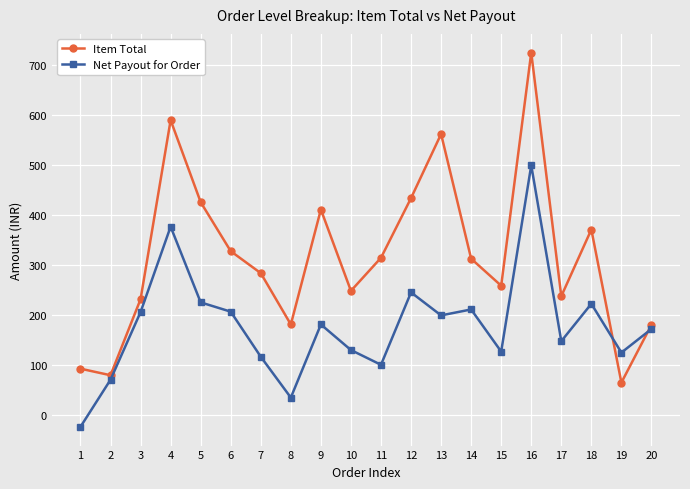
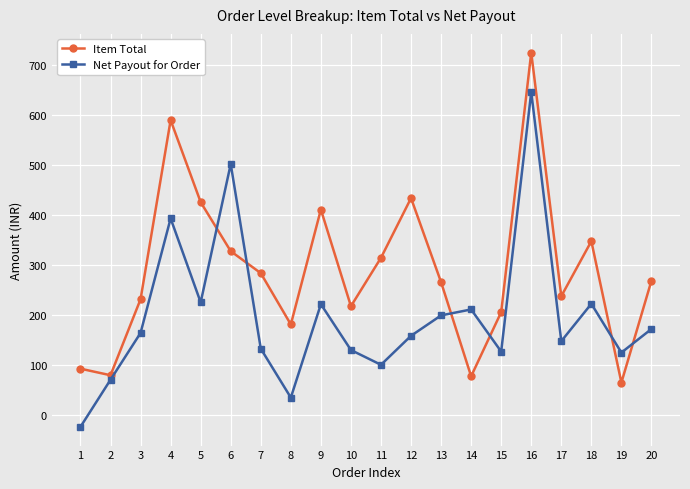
  {
    "Item Total": {
      "1": 90,
      "2": 80,
      "3": 230,
      "4": 590,
      "5": 430,
      "6": 330,
      "7": 280,
      "8": 180,
      "9": 410,
-     "10": 250,
+     "10": 220,
      "11": 310,
      "12": 430,
-     "13": 560,
-     "14": 310,
-     "15": 260,
+     "13": 270,
+     "14": 80,
+     "15": 210,
      "16": 720,
      "17": 240,
-     "18": 370,
+     "18": 350,
      "19": 60,
-     "20": 180
+     "20": 270
    },
    "Net Payout for Order": {
      "1": -20,
      "2": 70,
-     "3": 210,
-     "4": 380,
+     "3": 160,
+     "4": 390,
      "5": 220,
-     "6": 210,
-     "7": 120,
+     "6": 500,
+     "7": 130,
      "8": 30,
-     "9": 180,
+     "9": 220,
      "10": 130,
      "11": 100,
-     "12": 240,
+     "12": 160,
      "13": 200,
      "14": 210,
      "15": 130,
-     "16": 500,
+     "16": 650,
      "17": 150,
      "18": 220,
      "19": 120,
      "20": 170
    }
  }
